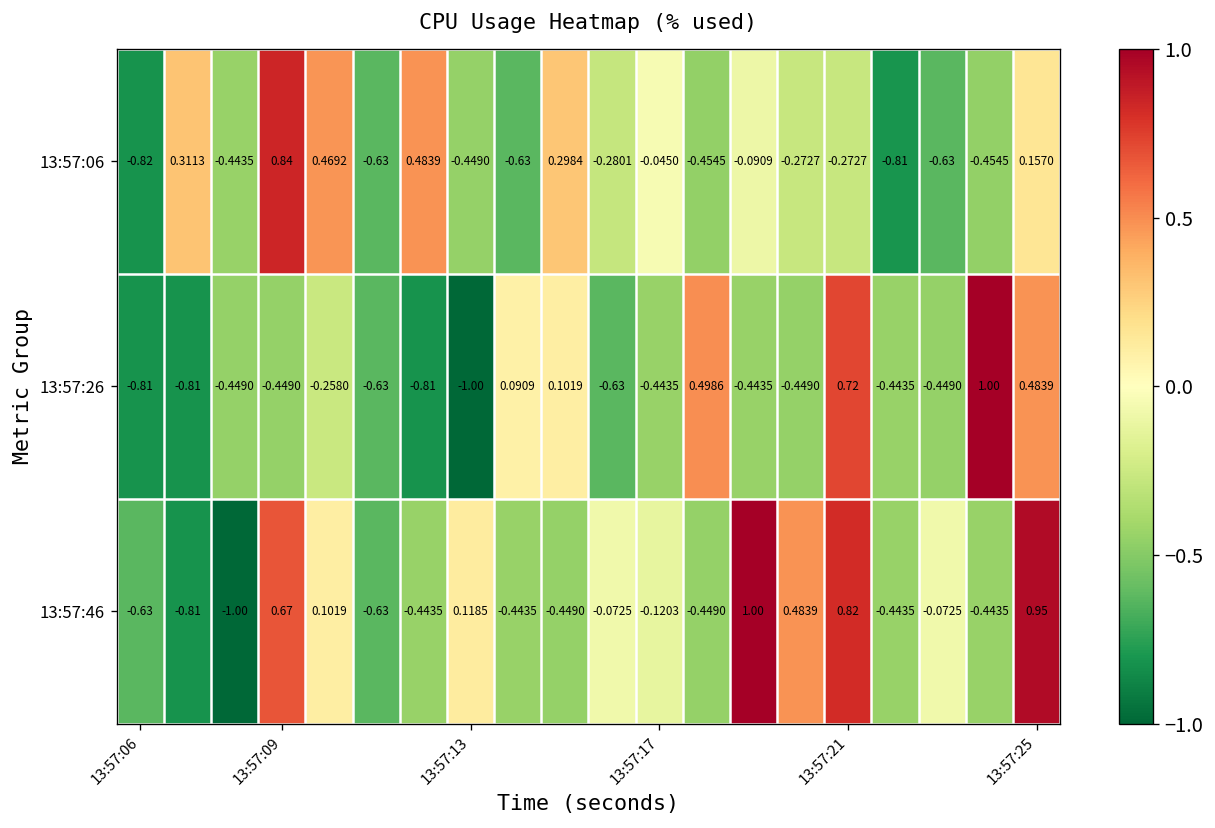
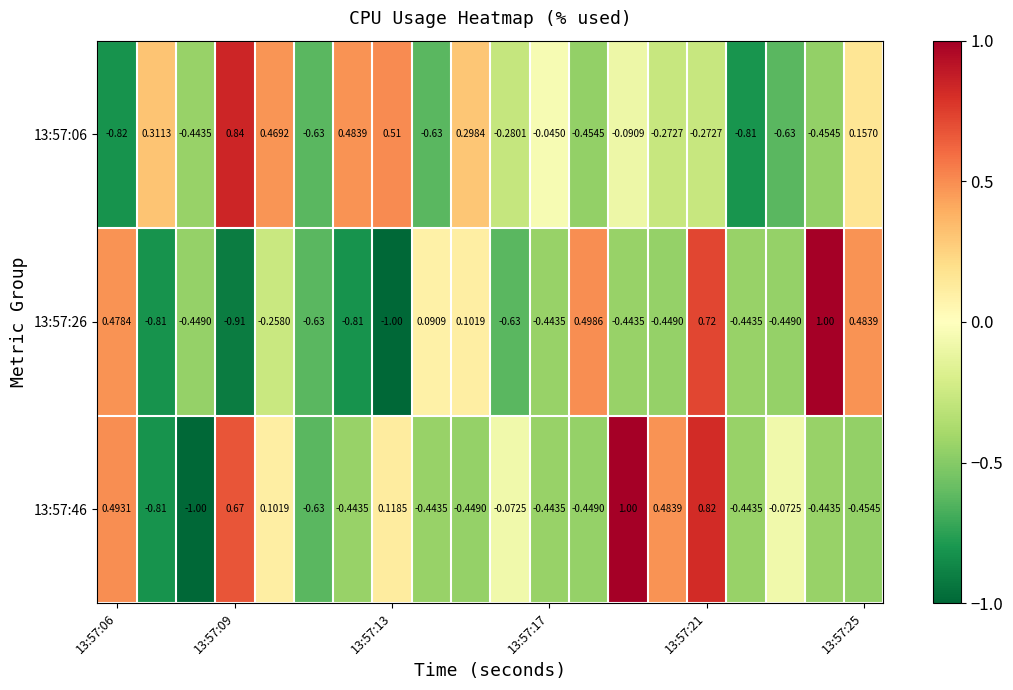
  {
    "13:57:06": {
      "13:57:06": -0.82,
      "13:57:09": 0.84,
-     "13:57:13": -0.4490,
+     "13:57:13": 0.51,
      "13:57:17": -0.0450,
      "13:57:21": -0.2727,
      "13:57:25": 0.1570
    },
    "13:57:26": {
-     "13:57:06": -0.81,
-     "13:57:09": -0.4490,
+     "13:57:06": 0.4784,
+     "13:57:09": -0.91,
      "13:57:13": -1.00,
      "13:57:17": -0.4435,
      "13:57:21": 0.72,
      "13:57:25": 0.4839
    },
    "13:57:46": {
-     "13:57:06": -0.63,
+     "13:57:06": 0.4931,
      "13:57:09": 0.67,
      "13:57:13": 0.1185,
-     "13:57:17": -0.1203,
+     "13:57:17": -0.4435,
      "13:57:21": 0.82,
-     "13:57:25": 0.95
+     "13:57:25": -0.4545
    }
  }
